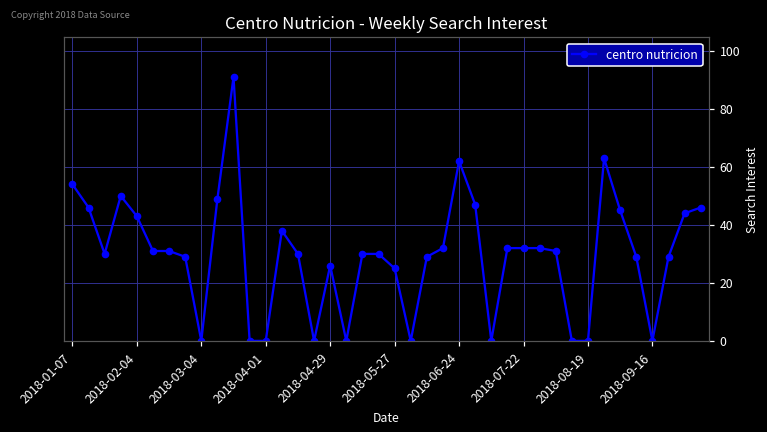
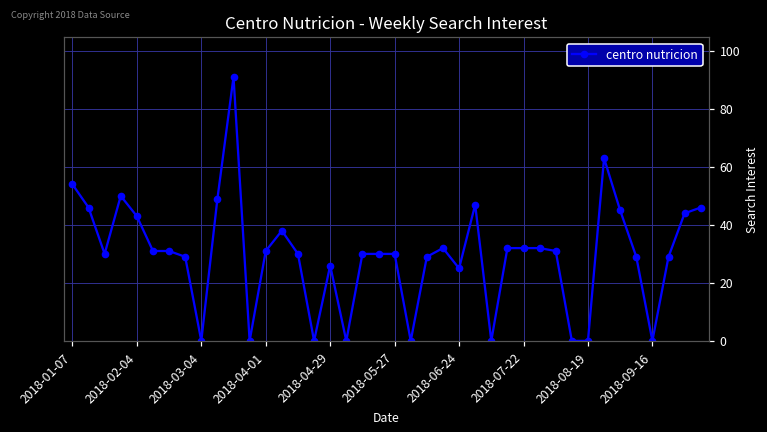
  {
    "2018-01-07": 54,
    "2018-02-04": 43,
    "2018-03-04": 0,
-   "2018-04-01": 0,
+   "2018-04-01": 31,
    "2018-04-29": 26,
-   "2018-05-27": 25,
-   "2018-06-24": 62,
+   "2018-05-27": 30,
+   "2018-06-24": 25,
    "2018-07-22": 32,
    "2018-08-19": 0,
    "2018-09-16": 0
  }
